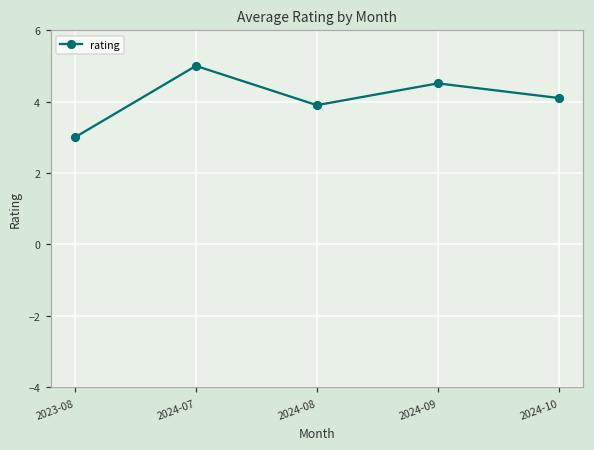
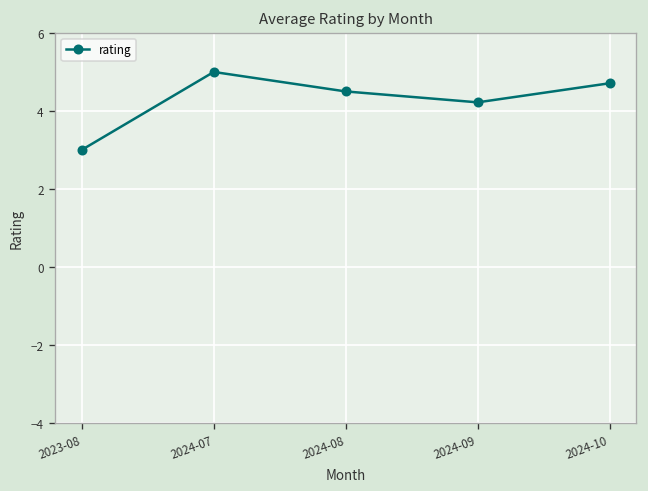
  {
    "2023-08": 3.0,
    "2024-07": 5.0,
-   "2024-08": 3.9,
-   "2024-09": 4.5,
-   "2024-10": 4.1
+   "2024-08": 4.5,
+   "2024-09": 4.2,
+   "2024-10": 4.7
  }
